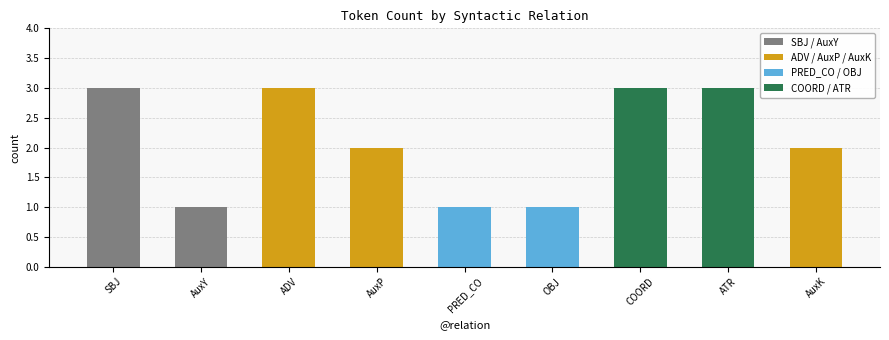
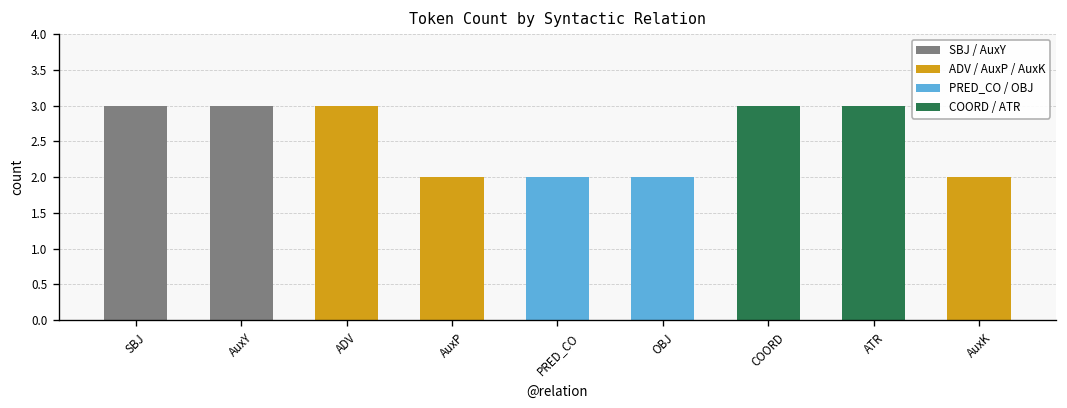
  {
    "SBJ": 3,
-   "AuxY": 1,
+   "AuxY": 3,
    "ADV": 3,
    "AuxP": 2,
-   "PRED_CO": 1,
-   "OBJ": 1,
+   "PRED_CO": 2,
+   "OBJ": 2,
    "COORD": 3,
    "ATR": 3,
    "AuxK": 2
  }
